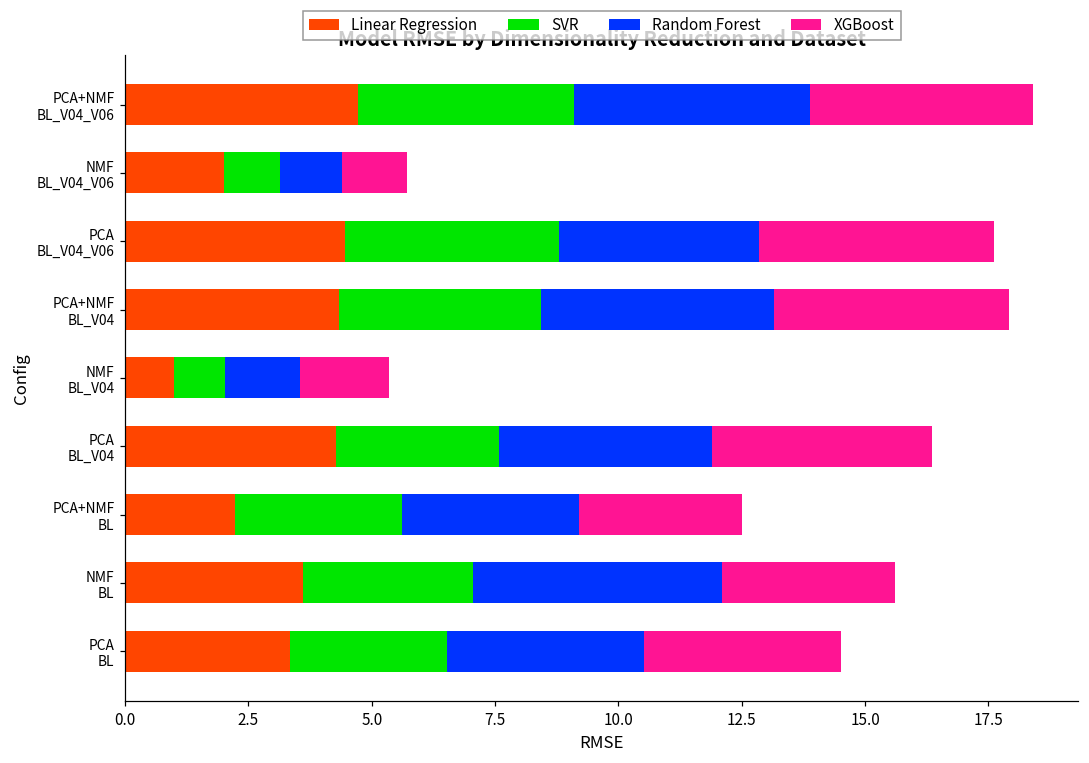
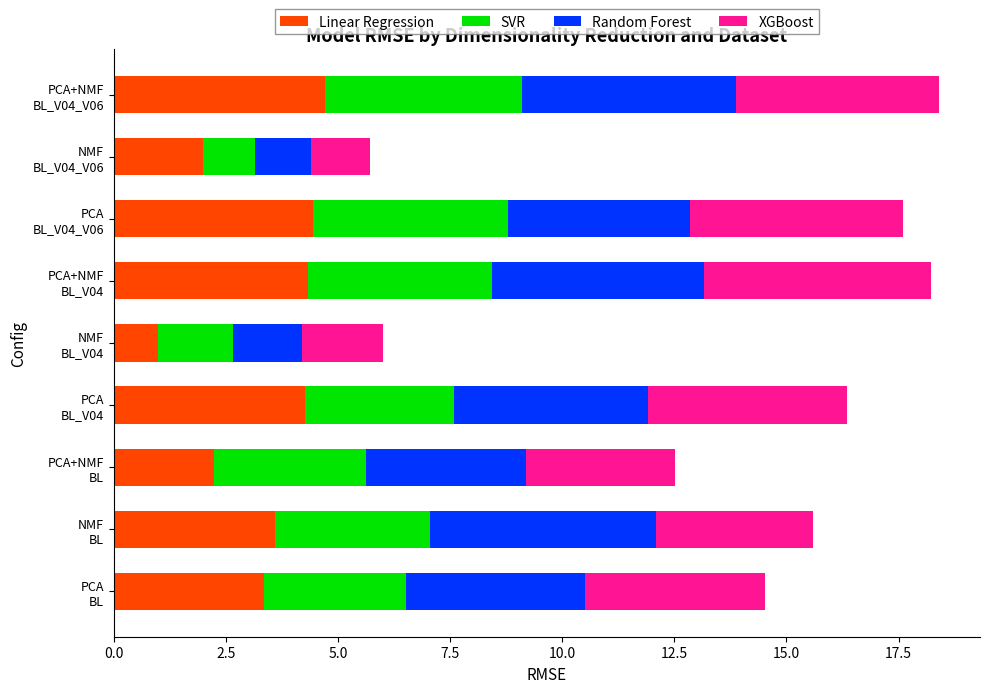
  {
    "Linear Regression": {
      "PCA+NMF BL_V04_V06": 4.7,
      "NMF BL_V04_V06": 2.0,
      "PCA BL_V04_V06": 4.4,
      "PCA+NMF BL_V04": 4.3,
      "NMF BL_V04": 1.0,
      "PCA BL_V04": 4.3,
      "PCA+NMF BL": 2.2,
      "NMF BL": 3.6,
      "PCA BL": 3.3
    },
    "SVR": {
      "PCA+NMF BL_V04_V06": 4.4,
      "NMF BL_V04_V06": 1.2,
      "PCA BL_V04_V06": 4.3,
      "PCA+NMF BL_V04": 4.1,
-     "NMF BL_V04": 1.0,
+     "NMF BL_V04": 1.7,
      "PCA BL_V04": 3.3,
      "PCA+NMF BL": 3.4,
      "NMF BL": 3.4,
      "PCA BL": 3.2
    },
    "Random Forest": {
      "PCA+NMF BL_V04_V06": 4.8,
      "NMF BL_V04_V06": 1.3,
      "PCA BL_V04_V06": 4.1,
      "PCA+NMF BL_V04": 4.7,
      "NMF BL_V04": 1.5,
      "PCA BL_V04": 4.3,
      "PCA+NMF BL": 3.6,
      "NMF BL": 5.0,
      "PCA BL": 4.0
    },
    "XGBoost": {
      "PCA+NMF BL_V04_V06": 4.5,
      "NMF BL_V04_V06": 1.3,
      "PCA BL_V04_V06": 4.7,
-     "PCA+NMF BL_V04": 4.8,
+     "PCA+NMF BL_V04": 5.1,
      "NMF BL_V04": 1.8,
      "PCA BL_V04": 4.4,
      "PCA+NMF BL": 3.3,
      "NMF BL": 3.5,
      "PCA BL": 4.0
    }
  }
